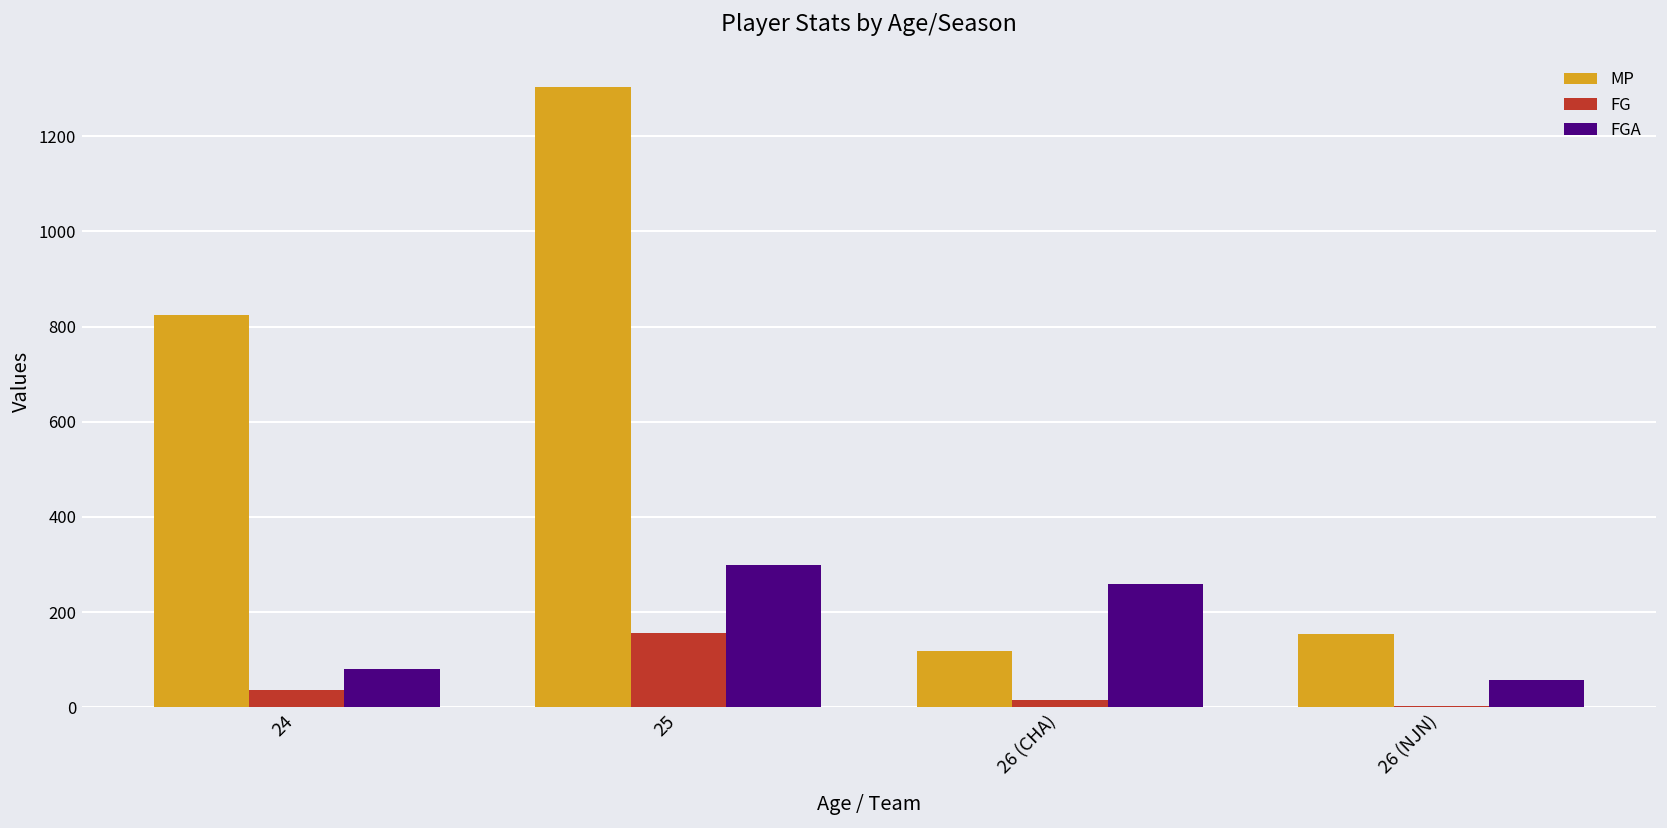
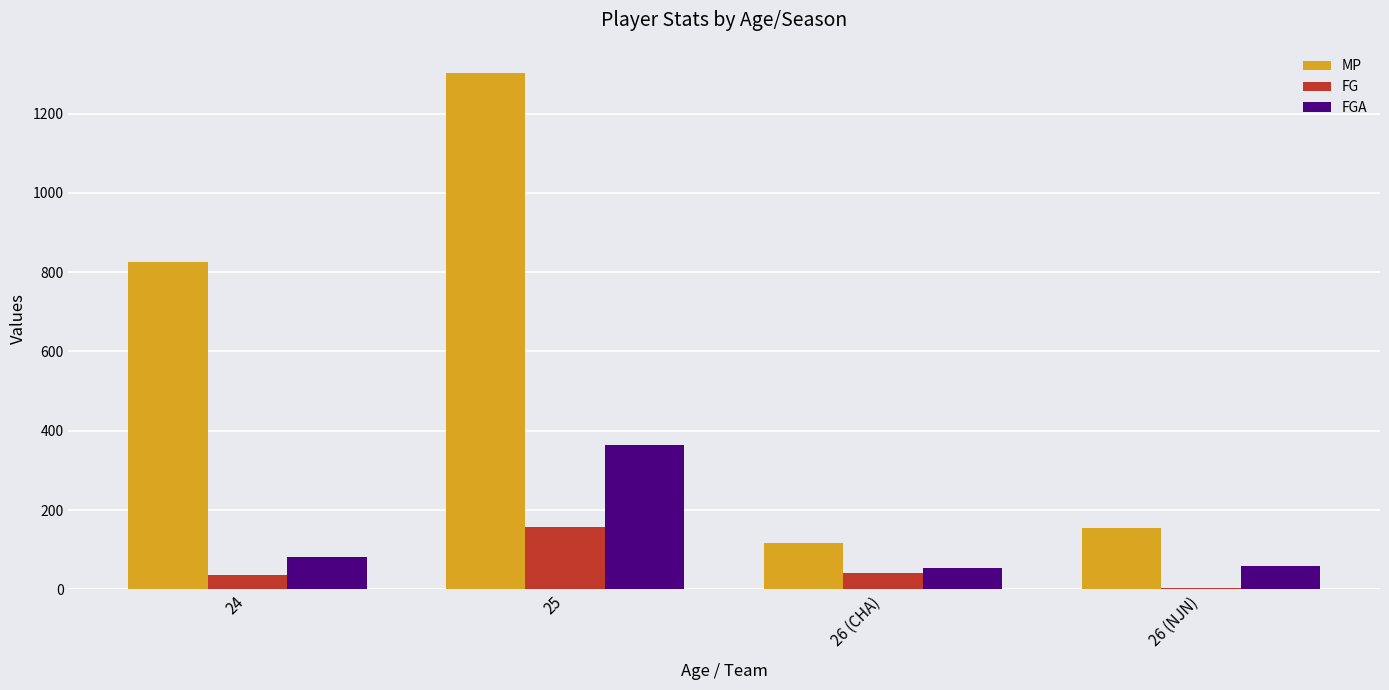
  {
    "MP": {
      "24": 830,
      "25": 1300,
      "26 (CHA)": 120,
      "26 (NJN)": 150
    },
    "FG": {
      "24": 40,
      "25": 160,
-     "26 (CHA)": 20
+     "26 (CHA)": 40
    },
    "FGA": {
      "24": 80,
-     "25": 300,
-     "26 (CHA)": 260,
+     "25": 370,
+     "26 (CHA)": 50,
      "26 (NJN)": 60
    }
  }
